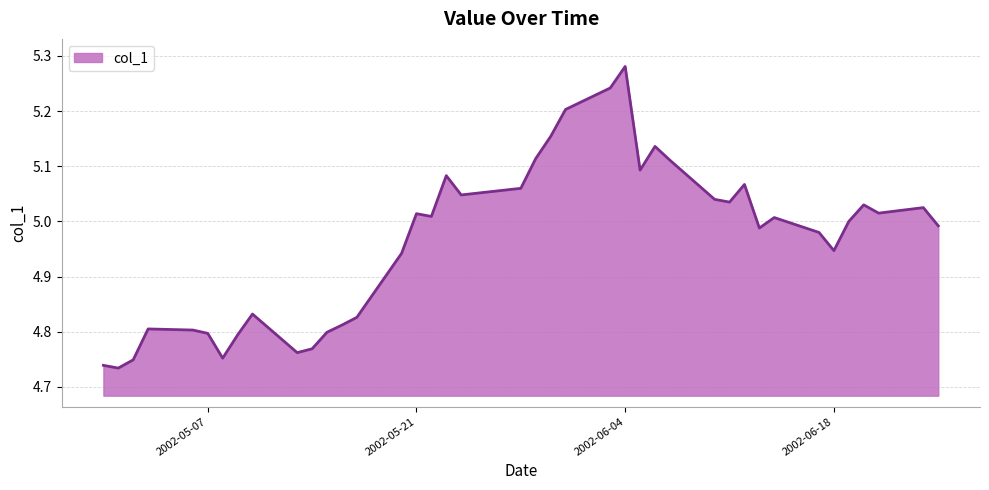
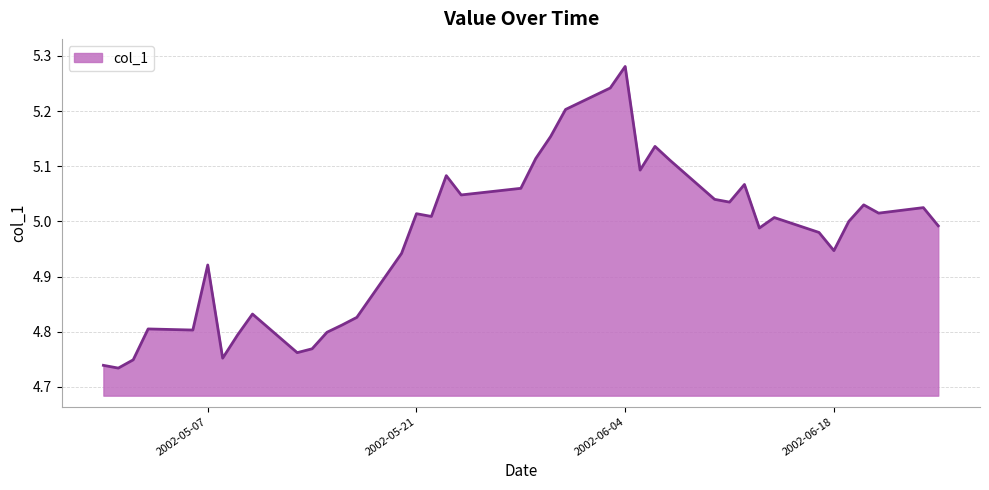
  {
-   "2002-05-07": 4.80,
+   "2002-05-07": 4.92,
    "2002-05-21": 5.01,
    "2002-06-04": 5.28,
    "2002-06-18": 4.95
  }
